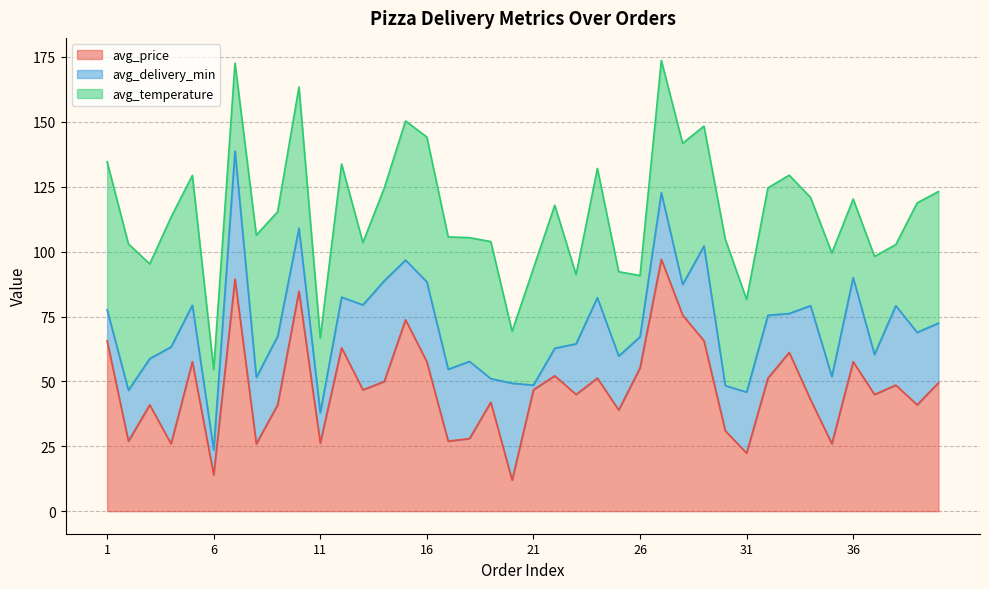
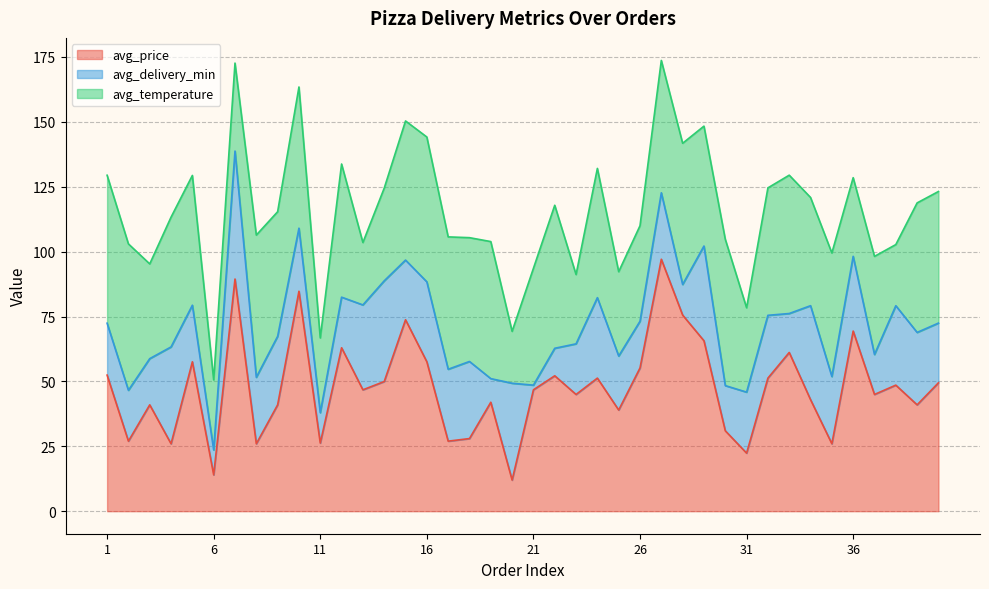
  {
    "avg_price": {
-     "1": 66,
+     "1": 52,
      "6": 14,
      "11": 26,
      "16": 58,
      "21": 47,
      "26": 55,
      "31": 22,
-     "36": 58
+     "36": 69
    },
    "avg_delivery_min": {
-     "1": 12,
+     "1": 20,
      "6": 10,
      "11": 12,
      "16": 31,
      "21": 2,
-     "26": 12,
+     "26": 18,
      "31": 24,
-     "36": 32
+     "36": 29
    },
    "avg_temperature": {
      "1": 57,
-     "6": 31,
+     "6": 27,
      "11": 29,
      "16": 56,
      "21": 45,
-     "26": 24,
-     "31": 36,
+     "26": 37,
+     "31": 33,
      "36": 30
    }
  }
